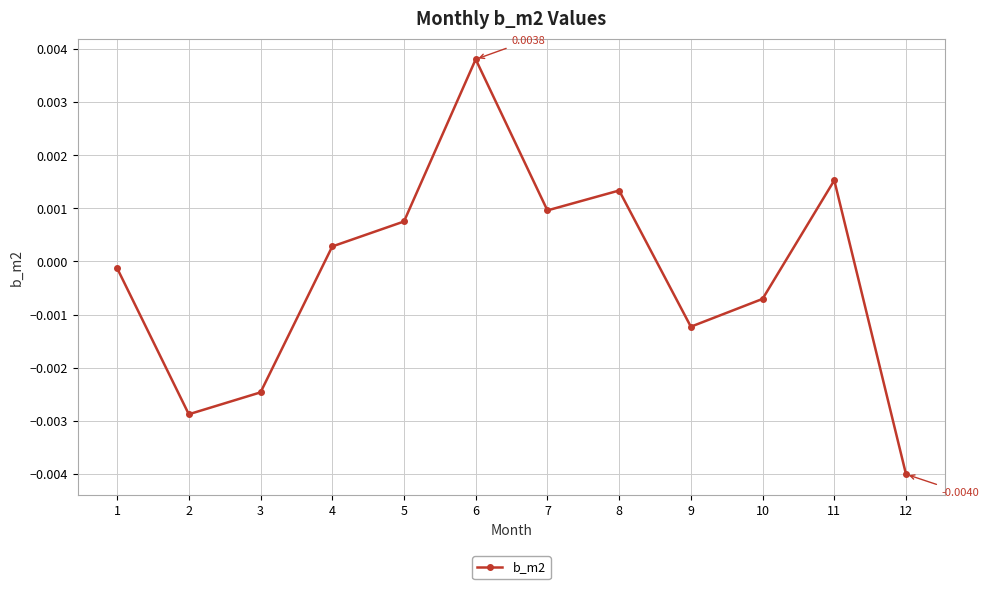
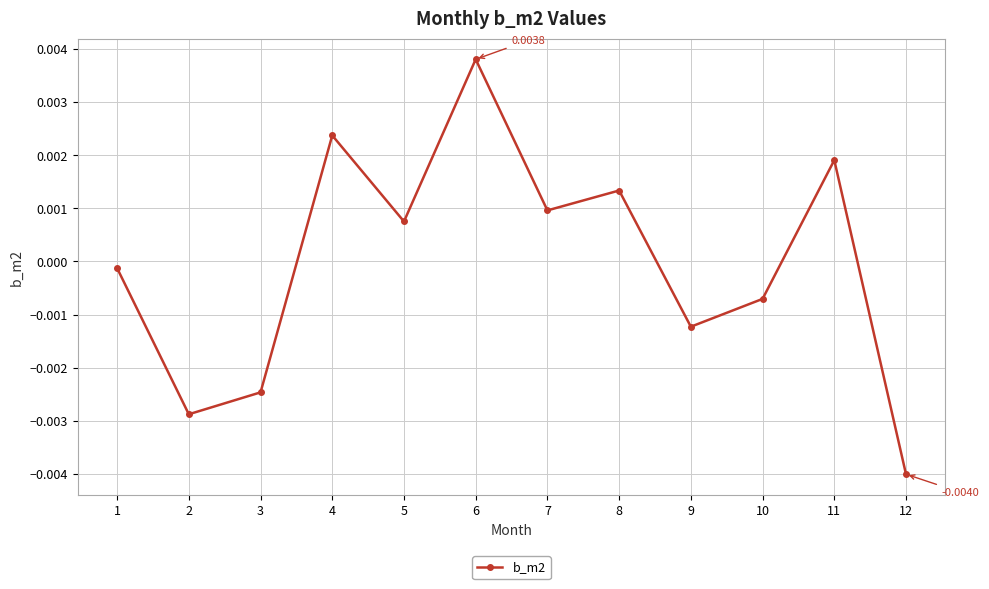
  {
    "1": -0.0001,
    "2": -0.0029,
    "3": -0.0025,
-   "4": 0.0003,
+   "4": 0.0024,
    "5": 0.0008,
    "7": 0.0010,
    "8": 0.0013,
    "9": -0.0012,
    "10": -0.0007,
-   "11": 0.0015
+   "11": 0.0019
  }
